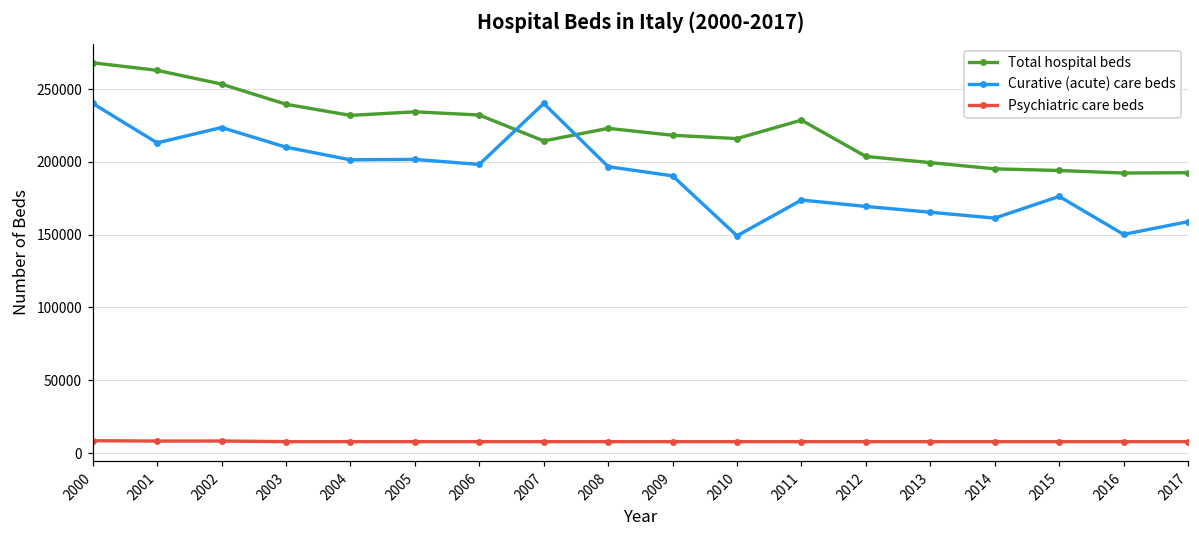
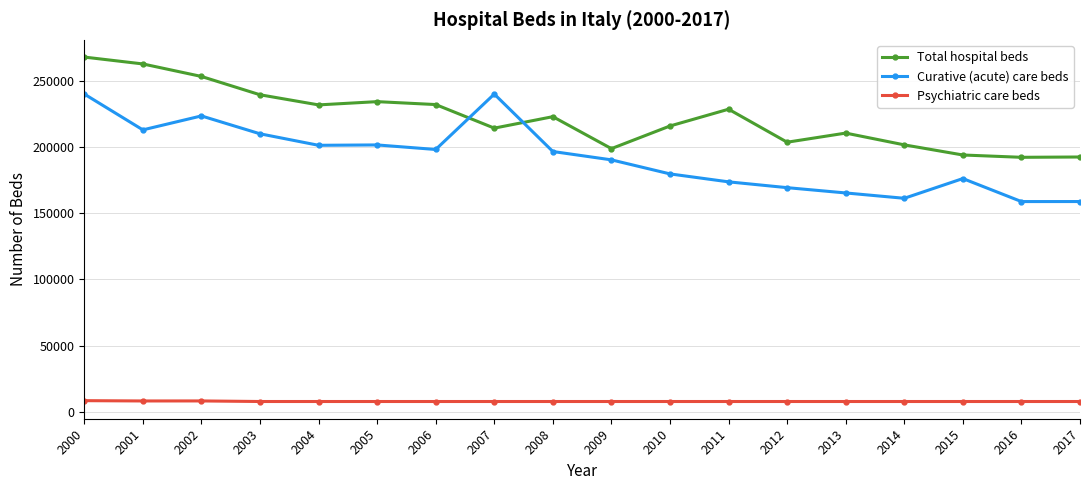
  {
    "Total hospital beds": {
      "2000": 268000,
      "2001": 263000,
      "2002": 253000,
      "2003": 240000,
      "2004": 232000,
      "2005": 234000,
      "2006": 232000,
      "2007": 214000,
      "2008": 223000,
-     "2009": 218000,
+     "2009": 199000,
      "2010": 216000,
      "2011": 229000,
      "2012": 204000,
-     "2013": 199000,
-     "2014": 195000,
+     "2013": 211000,
+     "2014": 202000,
      "2015": 194000,
      "2016": 192000,
      "2017": 193000
    },
    "Curative (acute) care beds": {
      "2000": 240000,
      "2001": 213000,
      "2002": 224000,
      "2003": 210000,
      "2004": 201000,
      "2005": 202000,
      "2006": 198000,
      "2007": 240000,
      "2008": 197000,
      "2009": 190000,
-     "2010": 149000,
+     "2010": 180000,
      "2011": 174000,
      "2012": 169000,
      "2013": 165000,
      "2014": 161000,
      "2015": 176000,
-     "2016": 150000,
+     "2016": 159000,
      "2017": 159000
    },
    "Psychiatric care beds": {
      "2000": 8000,
      "2001": 8000,
      "2002": 8000,
      "2003": 8000,
      "2004": 8000,
      "2005": 8000,
      "2006": 8000,
      "2007": 8000,
      "2008": 8000,
      "2009": 8000,
      "2010": 8000,
      "2011": 8000,
      "2012": 8000,
      "2013": 8000,
      "2014": 8000,
      "2015": 8000,
      "2016": 8000,
      "2017": 8000
    }
  }
